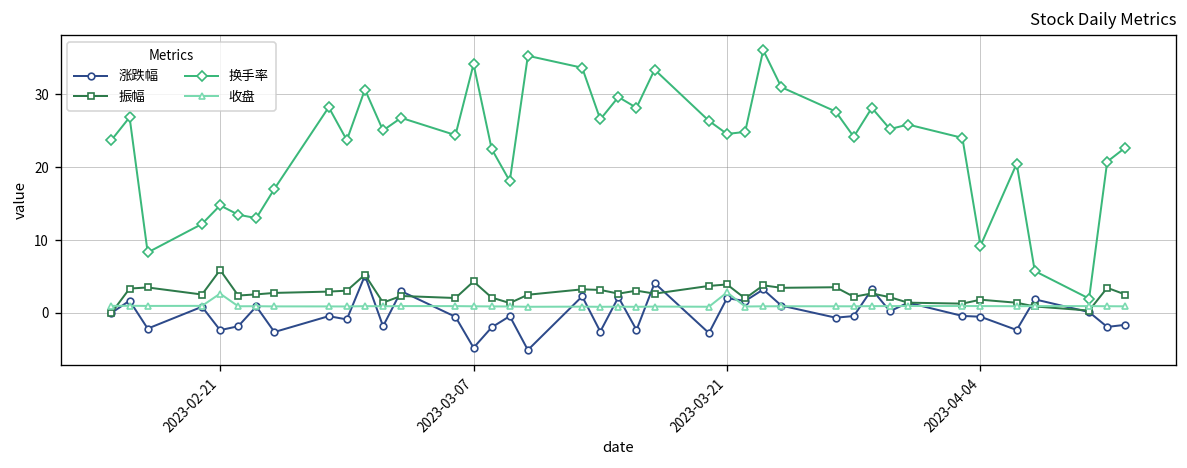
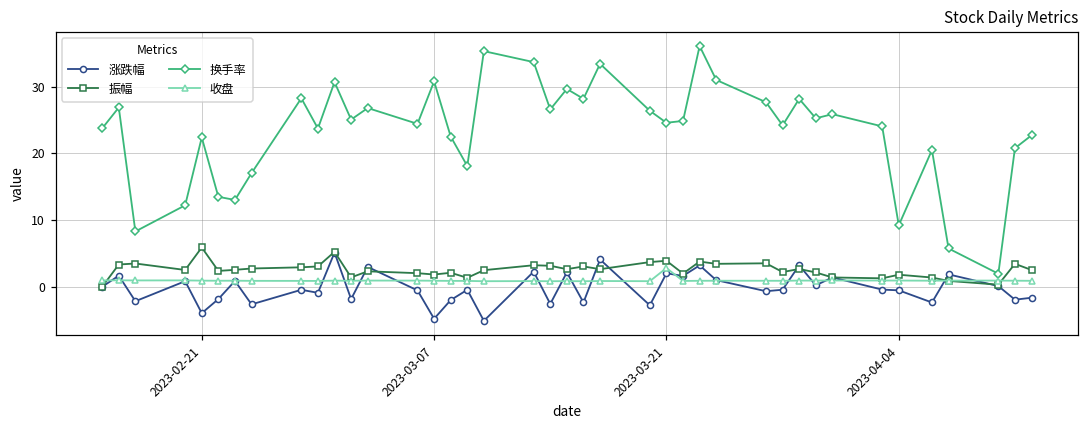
  {
    "涨跌幅": {
-     "2023-02-21": -2,
+     "2023-02-21": -4,
      "2023-03-07": -5,
      "2023-03-21": 2,
      "2023-04-04": -1
    },
    "振幅": {
      "2023-02-21": 6,
-     "2023-03-07": 4,
+     "2023-03-07": 2,
      "2023-03-21": 4,
      "2023-04-04": 2
    },
    "换手率": {
-     "2023-02-21": 15,
-     "2023-03-07": 34,
+     "2023-02-21": 22,
+     "2023-03-07": 31,
      "2023-03-21": 25,
      "2023-04-04": 9
    },
    "收盘": {
-     "2023-02-21": 3,
+     "2023-02-21": 1,
      "2023-03-07": 1,
      "2023-03-21": 3,
      "2023-04-04": 1
    }
  }
